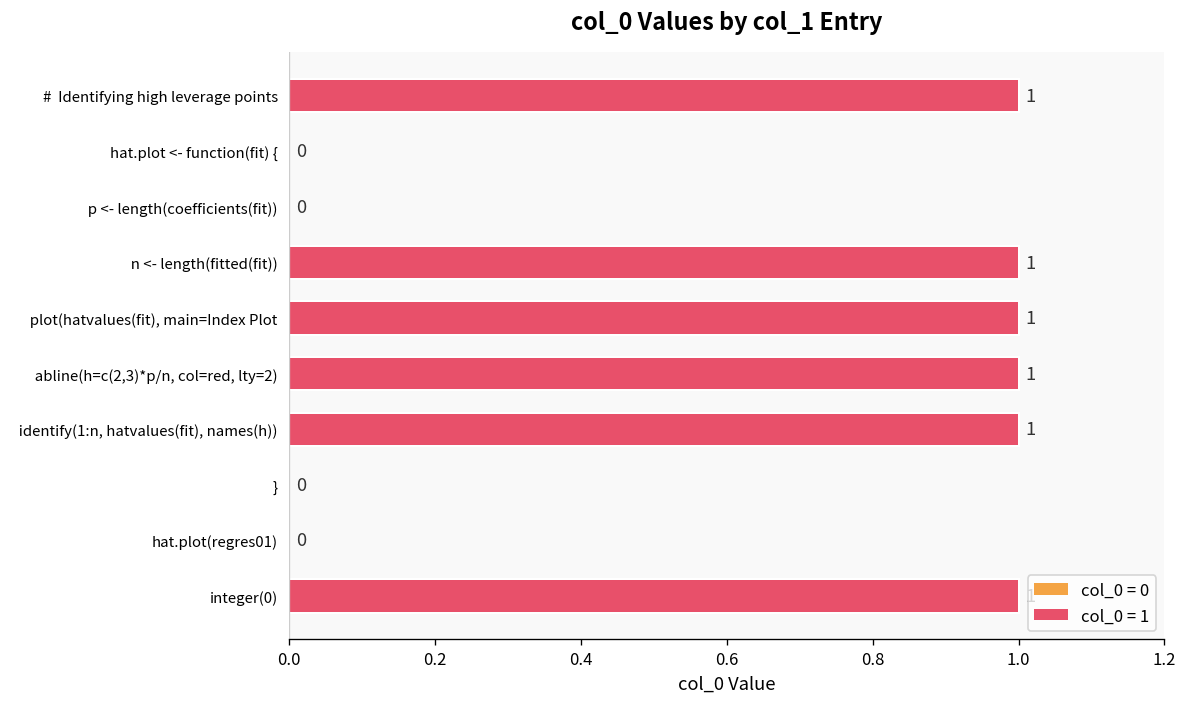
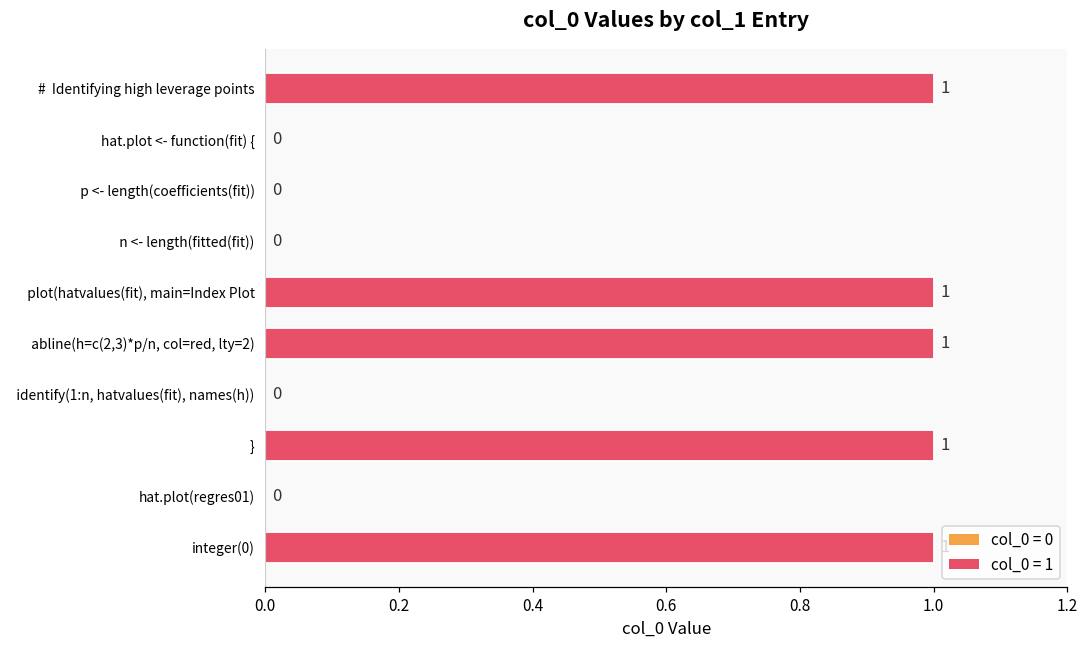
  {
    "# Identifying high leverage points": 1,
    "hat.plot <- function(fit) {": 0,
    "p <- length(coefficients(fit))": 0,
-   "n <- length(fitted(fit))": 1,
+   "n <- length(fitted(fit))": 0,
    "plot(hatvalues(fit), main=Index Plot": 1,
    "abline(h=c(2,3)*p/n, col=red, lty=2)": 1,
-   "identify(1:n, hatvalues(fit), names(h))": 1,
-   "}": 0,
+   "identify(1:n, hatvalues(fit), names(h))": 0,
+   "}": 1,
    "hat.plot(regres01)": 0
  }
